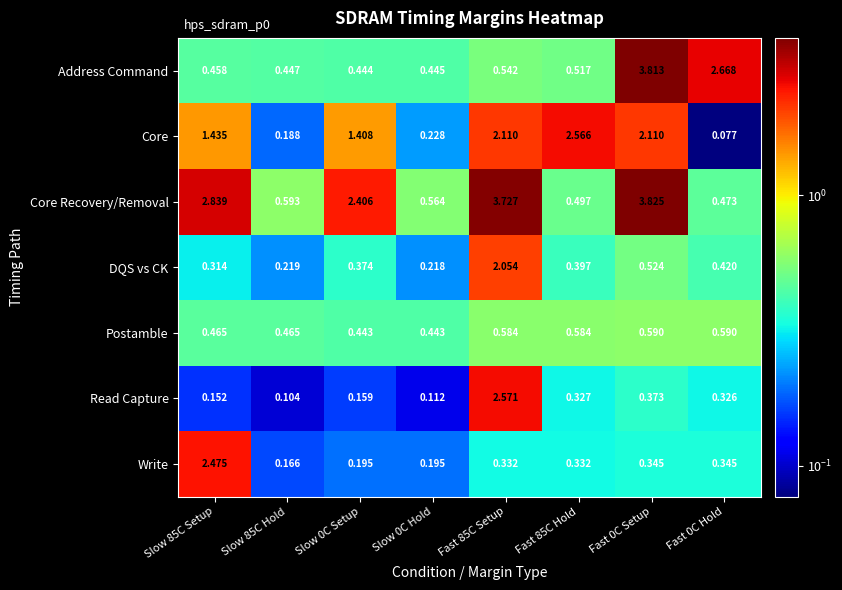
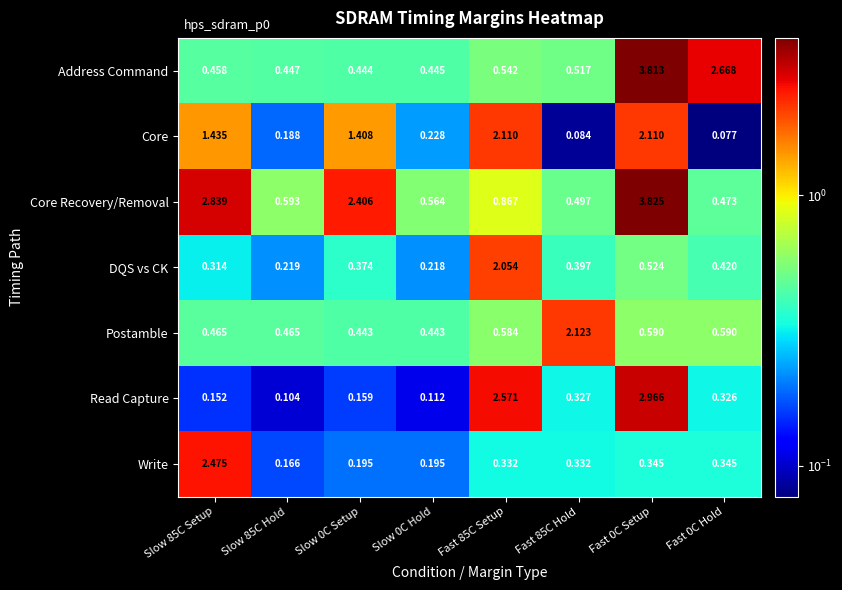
  {
    "Address Command": {
      "Slow 85C Setup": 0.458,
      "Slow 85C Hold": 0.447,
      "Slow 0C Setup": 0.444,
      "Slow 0C Hold": 0.445,
      "Fast 85C Setup": 0.542,
      "Fast 85C Hold": 0.517,
      "Fast 0C Setup": 3.813,
      "Fast 0C Hold": 2.668
    },
    "Core": {
      "Slow 85C Setup": 1.435,
      "Slow 85C Hold": 0.188,
      "Slow 0C Setup": 1.408,
      "Slow 0C Hold": 0.228,
      "Fast 85C Setup": 2.110,
-     "Fast 85C Hold": 2.566,
+     "Fast 85C Hold": 0.084,
      "Fast 0C Setup": 2.110,
      "Fast 0C Hold": 0.077
    },
    "Core Recovery/Removal": {
      "Slow 85C Setup": 2.839,
      "Slow 85C Hold": 0.593,
      "Slow 0C Setup": 2.406,
      "Slow 0C Hold": 0.564,
-     "Fast 85C Setup": 3.727,
+     "Fast 85C Setup": 0.867,
      "Fast 85C Hold": 0.497,
      "Fast 0C Setup": 3.825,
      "Fast 0C Hold": 0.473
    },
    "DQS vs CK": {
      "Slow 85C Setup": 0.314,
      "Slow 85C Hold": 0.219,
      "Slow 0C Setup": 0.374,
      "Slow 0C Hold": 0.218,
      "Fast 85C Setup": 2.054,
      "Fast 85C Hold": 0.397,
      "Fast 0C Setup": 0.524,
      "Fast 0C Hold": 0.420
    },
    "Postamble": {
      "Slow 85C Setup": 0.465,
      "Slow 85C Hold": 0.465,
      "Slow 0C Setup": 0.443,
      "Slow 0C Hold": 0.443,
      "Fast 85C Setup": 0.584,
-     "Fast 85C Hold": 0.584,
+     "Fast 85C Hold": 2.123,
      "Fast 0C Setup": 0.590,
      "Fast 0C Hold": 0.590
    },
    "Read Capture": {
      "Slow 85C Setup": 0.152,
      "Slow 85C Hold": 0.104,
      "Slow 0C Setup": 0.159,
      "Slow 0C Hold": 0.112,
      "Fast 85C Setup": 2.571,
      "Fast 85C Hold": 0.327,
-     "Fast 0C Setup": 0.373,
+     "Fast 0C Setup": 2.966,
      "Fast 0C Hold": 0.326
    },
    "Write": {
      "Slow 85C Setup": 2.475,
      "Slow 85C Hold": 0.166,
      "Slow 0C Setup": 0.195,
      "Slow 0C Hold": 0.195,
      "Fast 85C Setup": 0.332,
      "Fast 85C Hold": 0.332,
      "Fast 0C Setup": 0.345,
      "Fast 0C Hold": 0.345
    }
  }
